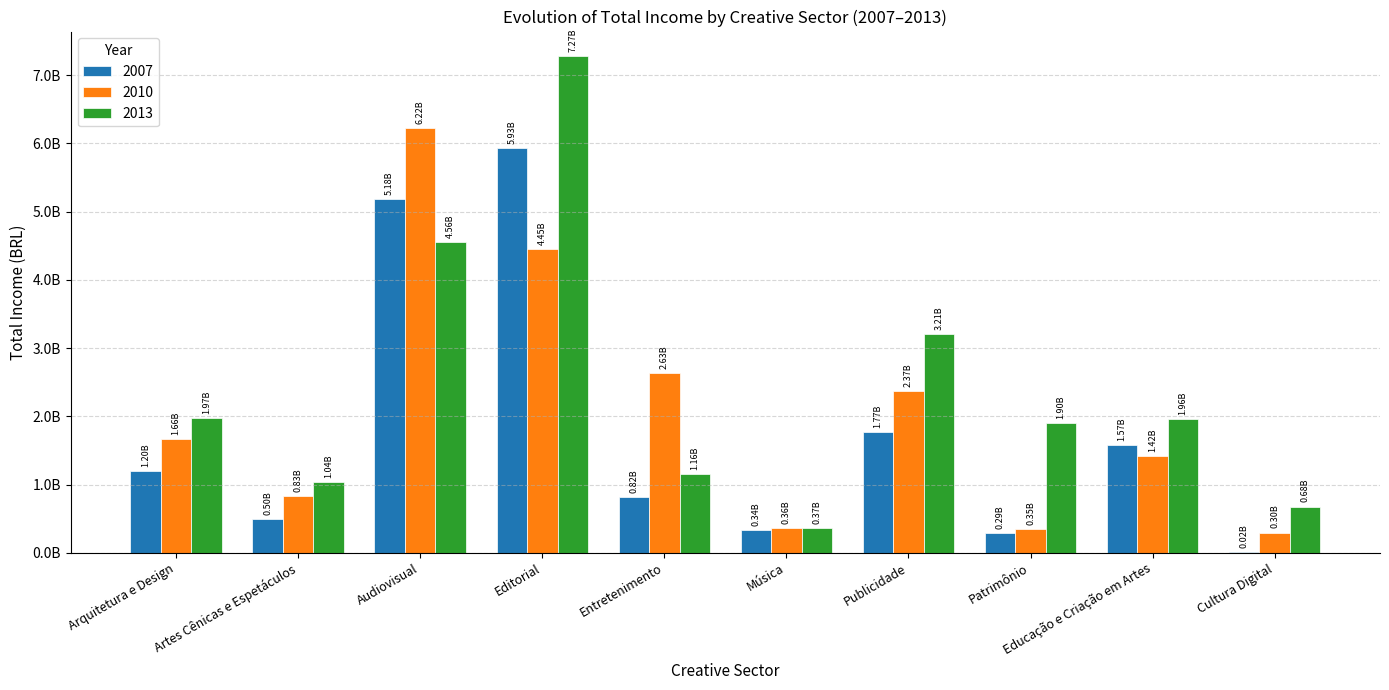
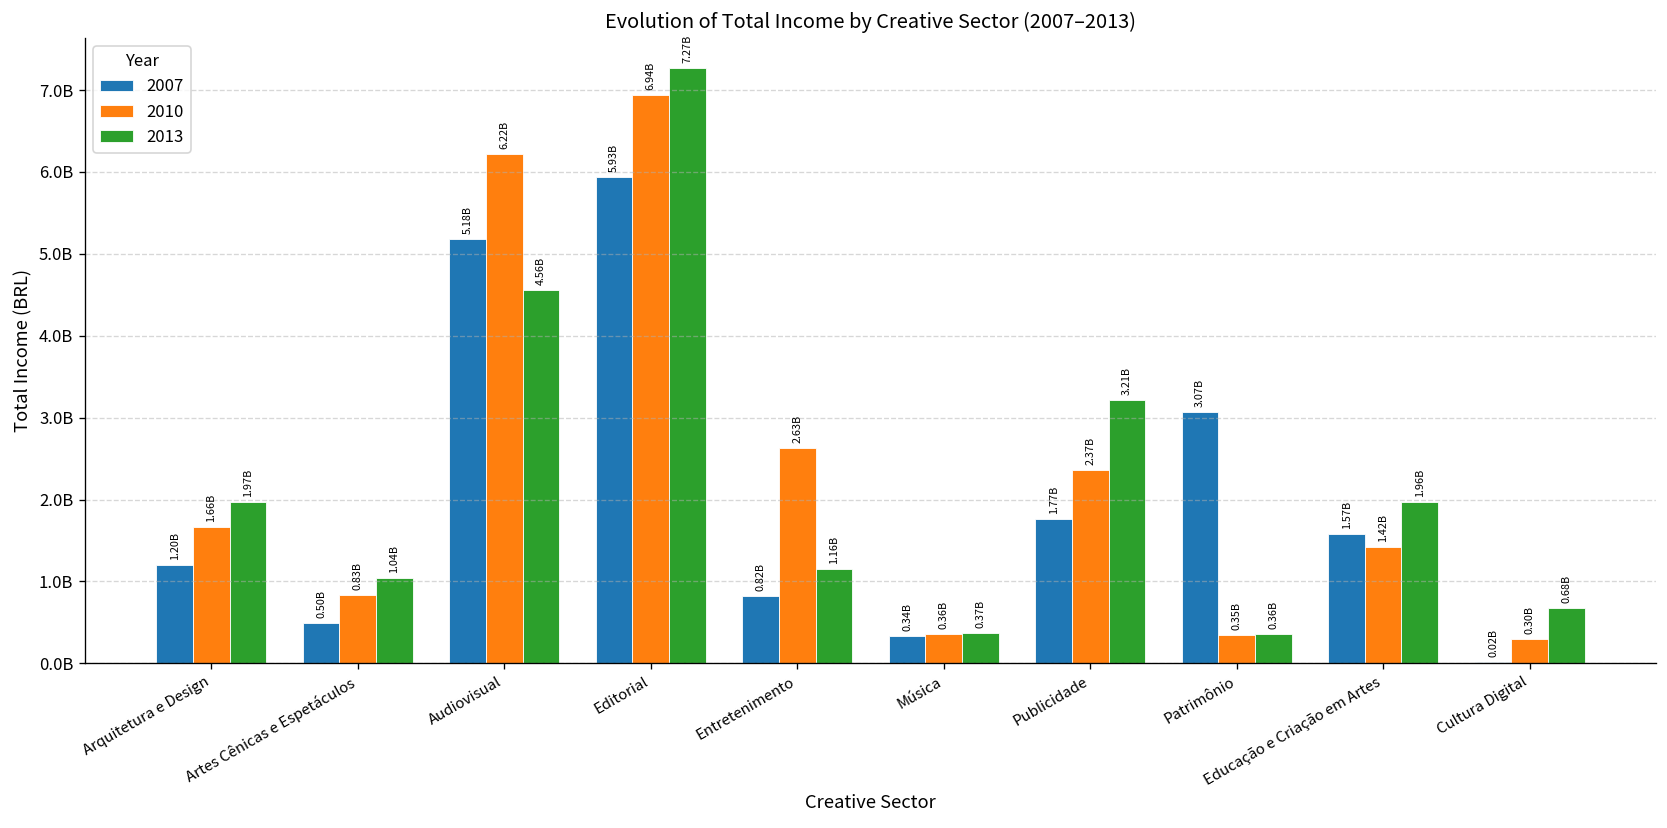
  {
    "2007": {
      "Arquitetura e Design": "1.20B",
      "Artes Cênicas e Espetáculos": "0.50B",
      "Audiovisual": "5.18B",
      "Editorial": "5.93B",
      "Entretenimento": "0.82B",
      "Música": "0.34B",
      "Publicidade": "1.77B",
-     "Patrimônio": "0.29B",
+     "Patrimônio": "3.07B",
      "Educação e Criação em Artes": "1.57B",
      "Cultura Digital": "0.02B"
    },
    "2010": {
      "Arquitetura e Design": "1.66B",
      "Artes Cênicas e Espetáculos": "0.83B",
      "Audiovisual": "6.22B",
-     "Editorial": "4.45B",
+     "Editorial": "6.94B",
      "Entretenimento": "2.63B",
      "Música": "0.36B",
      "Publicidade": "2.37B",
      "Patrimônio": "0.35B",
      "Educação e Criação em Artes": "1.42B",
      "Cultura Digital": "0.30B"
    },
    "2013": {
      "Arquitetura e Design": "1.97B",
      "Artes Cênicas e Espetáculos": "1.04B",
      "Audiovisual": "4.56B",
      "Editorial": "7.27B",
      "Entretenimento": "1.16B",
      "Música": "0.37B",
      "Publicidade": "3.21B",
-     "Patrimônio": "1.90B",
+     "Patrimônio": "0.36B",
      "Educação e Criação em Artes": "1.96B",
      "Cultura Digital": "0.68B"
    }
  }
